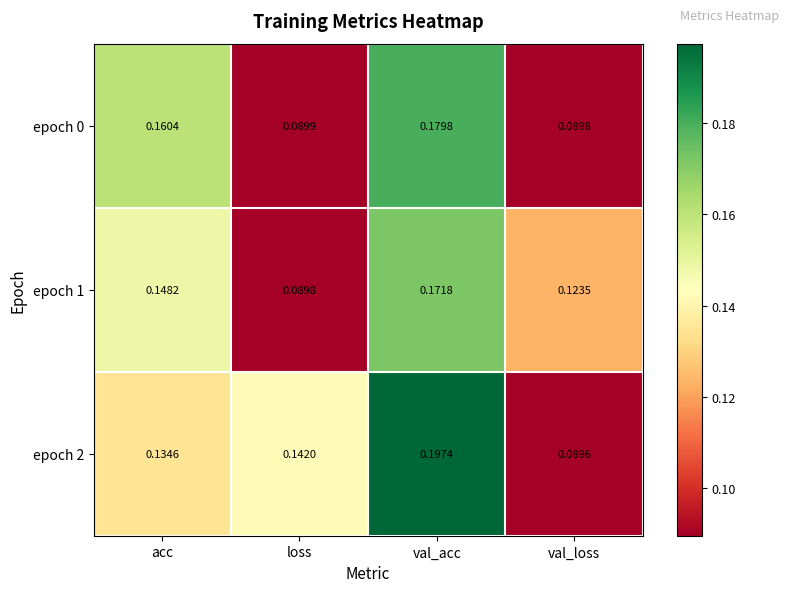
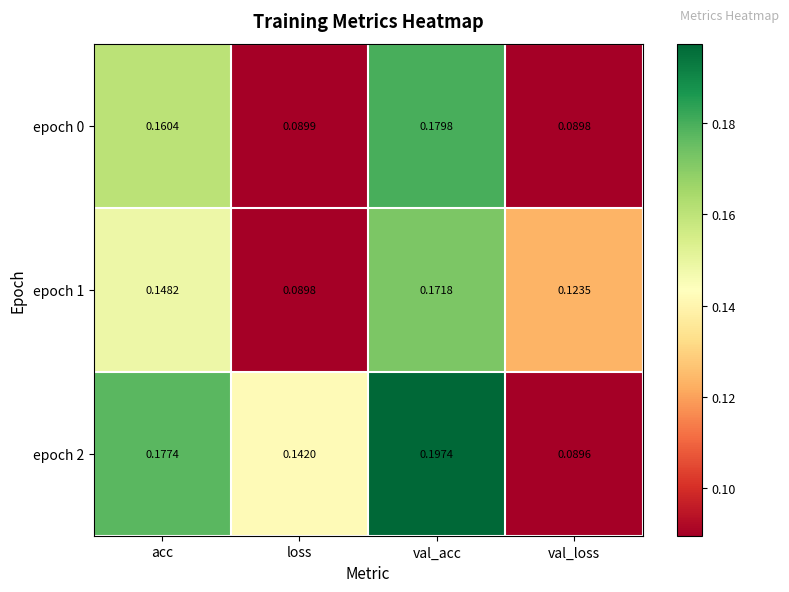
  {
    "epoch 0": {
      "acc": 0.1604,
      "loss": 0.0899,
      "val_acc": 0.1798,
      "val_loss": 0.0898
    },
    "epoch 1": {
      "acc": 0.1482,
      "loss": 0.0898,
      "val_acc": 0.1718,
      "val_loss": 0.1235
    },
    "epoch 2": {
-     "acc": 0.1346,
+     "acc": 0.1774,
      "loss": 0.1420,
      "val_acc": 0.1974,
      "val_loss": 0.0896
    }
  }
